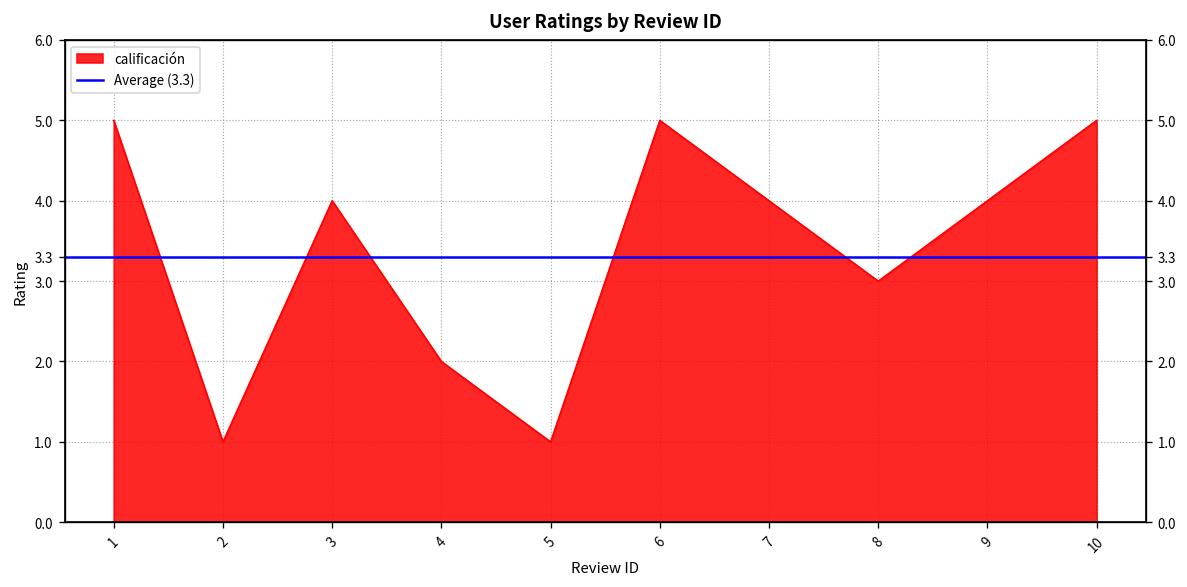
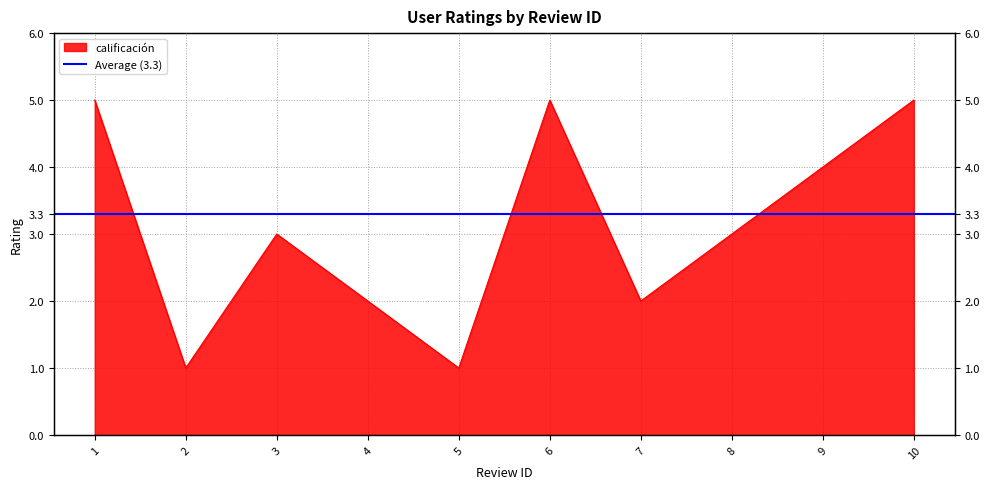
  {
    "1": 5,
    "2": 1,
-   "3": 4,
+   "3": 3,
    "4": 2,
    "5": 1,
    "6": 5,
-   "7": 4,
+   "7": 2,
    "8": 3,
    "9": 4,
    "10": 5
  }
